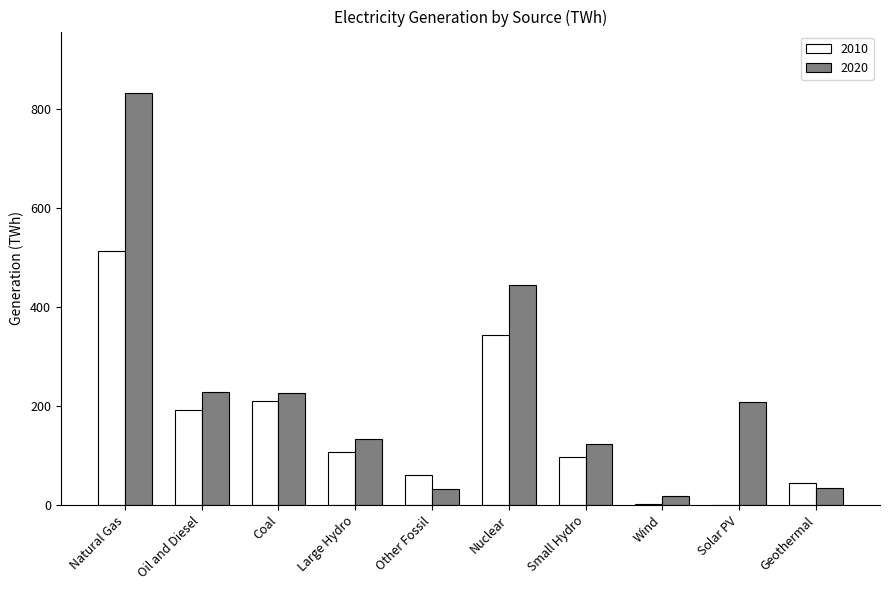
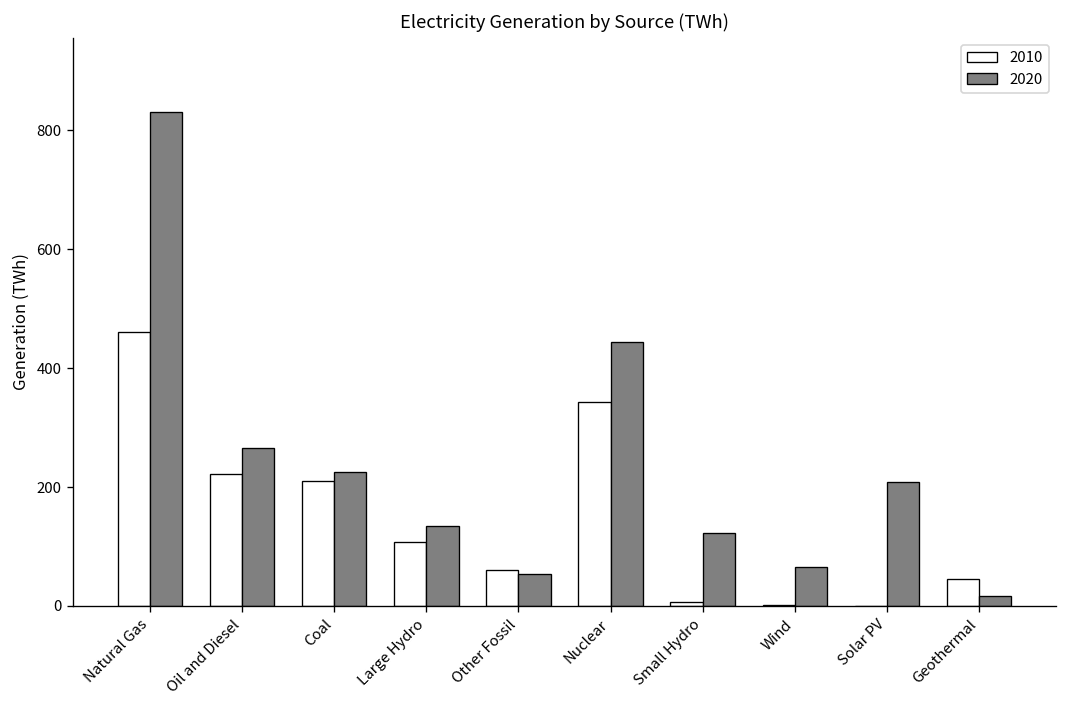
  {
    "2010": {
-     "Natural Gas": 510,
-     "Oil and Diesel": 190,
+     "Natural Gas": 460,
+     "Oil and Diesel": 220,
      "Coal": 210,
      "Large Hydro": 110,
      "Other Fossil": 60,
      "Nuclear": 340,
-     "Small Hydro": 100,
+     "Small Hydro": 10,
      "Solar PV": 0,
      "Geothermal": 50
    },
    "2020": {
      "Natural Gas": 830,
-     "Oil and Diesel": 230,
+     "Oil and Diesel": 270,
      "Coal": 230,
      "Large Hydro": 130,
-     "Other Fossil": 30,
+     "Other Fossil": 50,
      "Nuclear": 440,
      "Small Hydro": 120,
-     "Wind": 20,
+     "Wind": 70,
      "Solar PV": 210,
-     "Geothermal": 30
+     "Geothermal": 20
    }
  }
